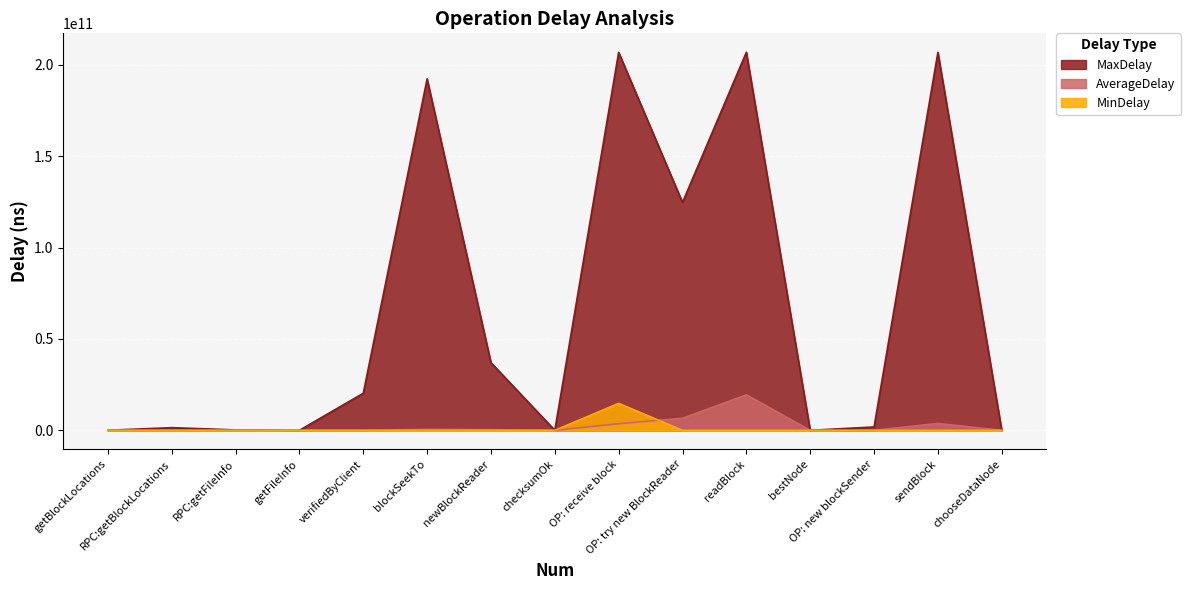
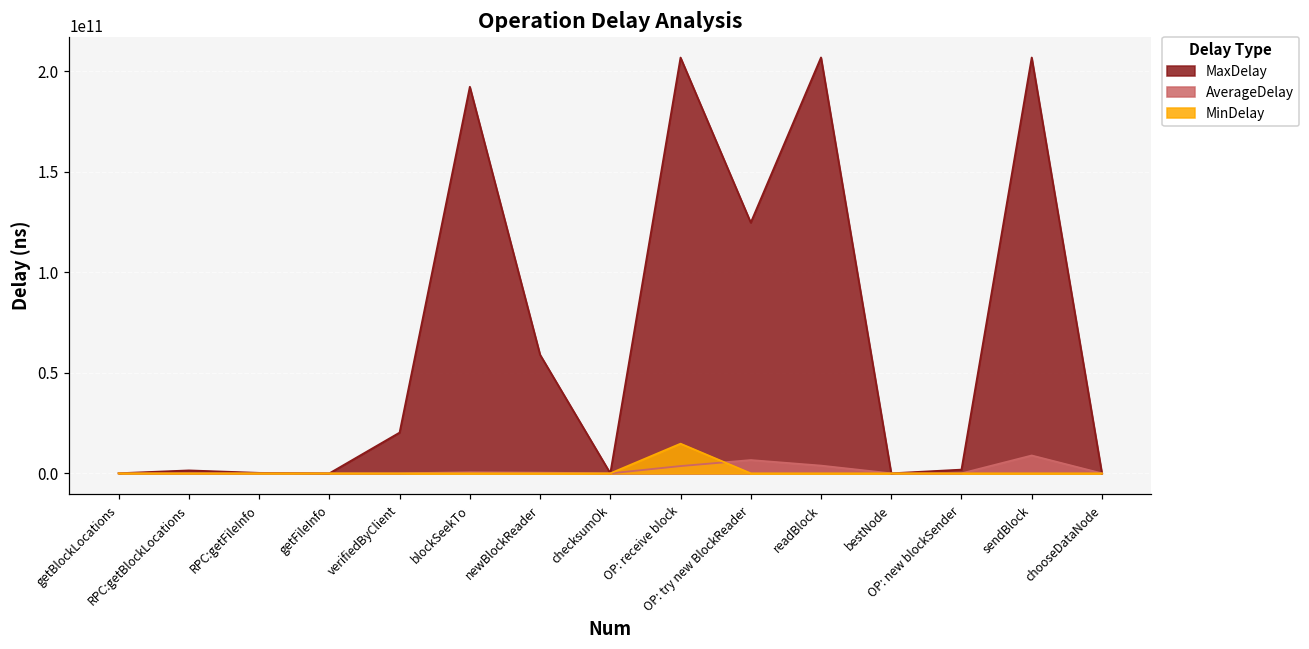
  {
    "MaxDelay": {
      "RPC:getBlockLocations": 1000000000,
      "verifiedByClient": 20000000000,
      "blockSeekTo": 192000000000,
-     "newBlockReader": 37000000000,
+     "newBlockReader": 59000000000,
      "OP: receive block": 207000000000,
      "OP: try new BlockReader": 125000000000,
      "readBlock": 207000000000,
      "OP: new blockSender": 2000000000,
      "sendBlock": 207000000000
    },
    "AverageDelay": {
      "OP: receive block": 4000000000,
      "OP: try new BlockReader": 7000000000,
-     "readBlock": 19000000000,
-     "sendBlock": 4000000000
+     "readBlock": 4000000000,
+     "sendBlock": 9000000000
    },
    "MinDelay": {
      "OP: receive block": 15000000000,
      "OP: try new BlockReader": 0,
      "readBlock": 0,
      "sendBlock": 0
    }
  }
